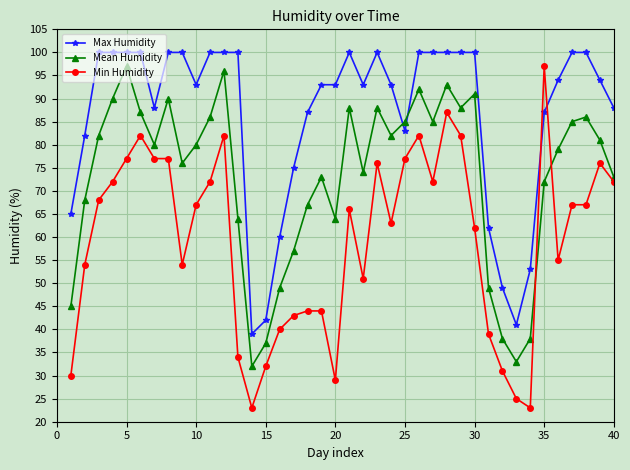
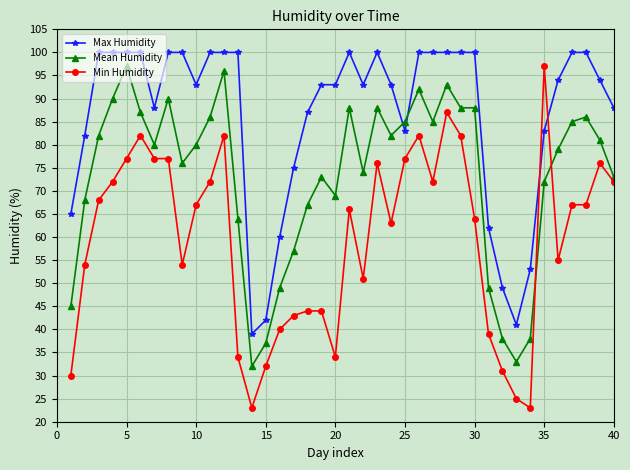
  {
    "Max Humidity": {
      "10": 93,
      "15": 42,
      "20": 93,
      "25": 83,
      "30": 100,
-     "35": 87,
+     "35": 83,
      "40": 88
    },
    "Mean Humidity": {
      "10": 80,
      "15": 37,
-     "20": 64,
+     "20": 69,
      "25": 85,
-     "30": 91,
+     "30": 88,
      "35": 72,
      "40": 73
    },
    "Min Humidity": {
      "5": 77,
      "10": 67,
      "15": 32,
-     "20": 29,
+     "20": 34,
      "25": 77,
-     "30": 62,
+     "30": 64,
      "35": 97,
      "40": 72
    }
  }
